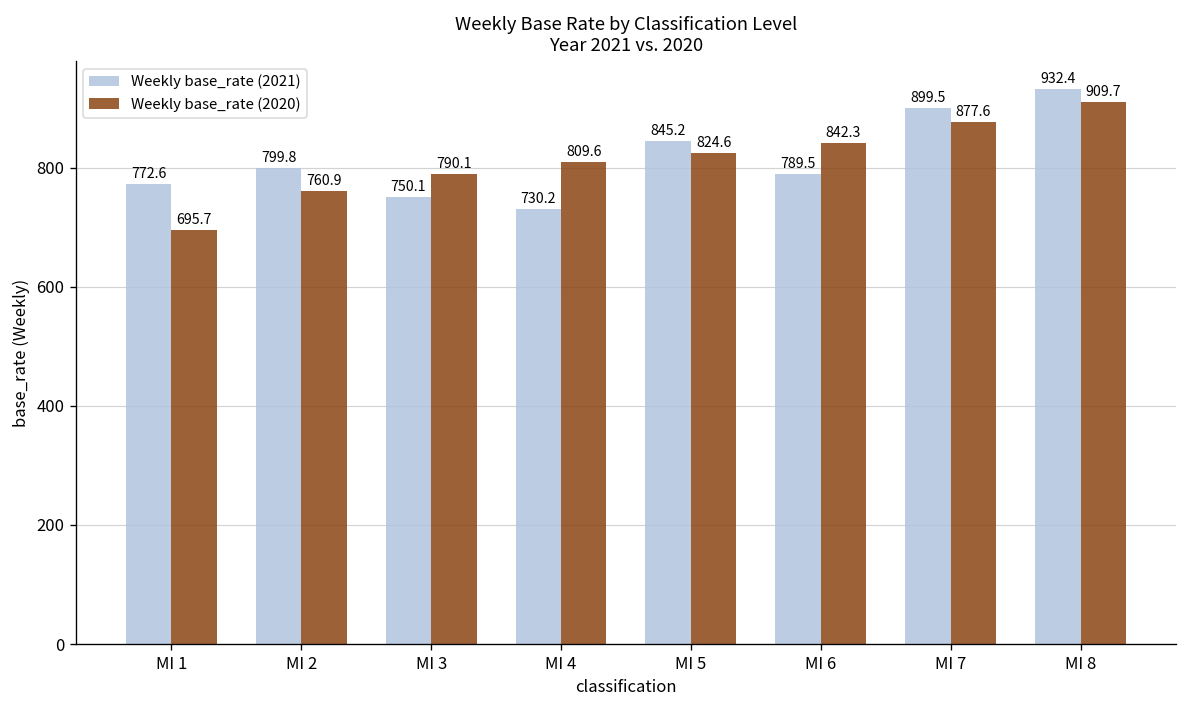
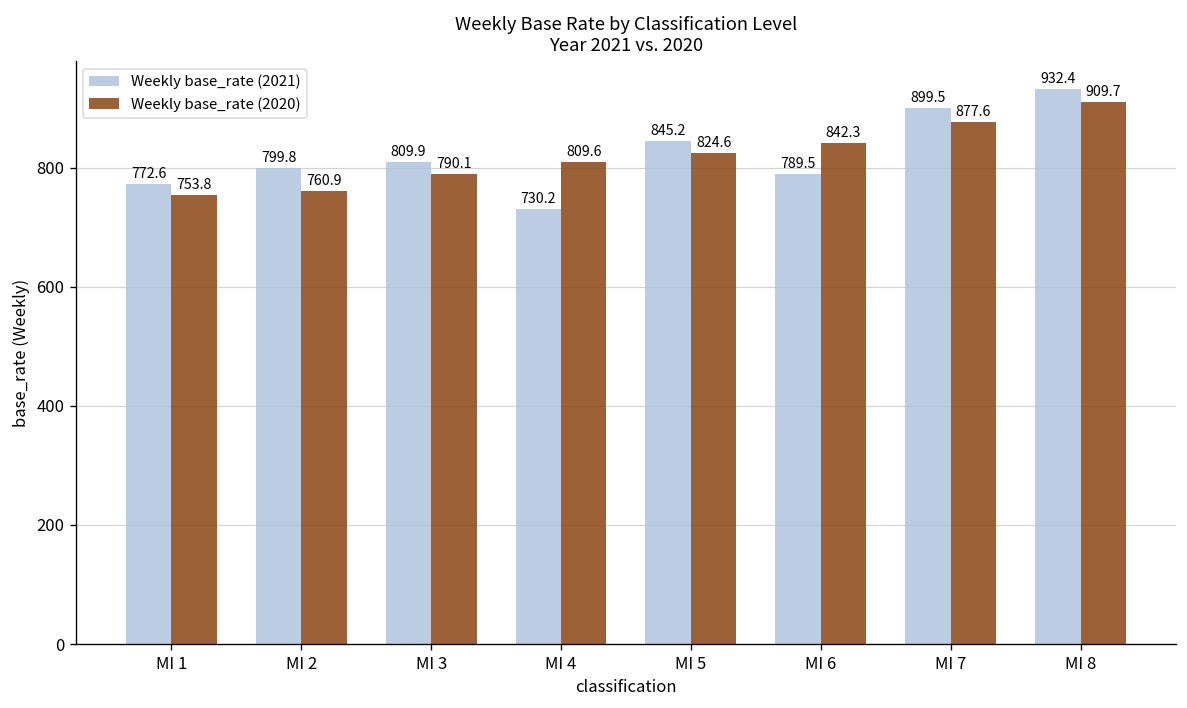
  {
    "Weekly base_rate (2021)": {
      "MI 1": 772.6,
      "MI 2": 799.8,
-     "MI 3": 750.1,
+     "MI 3": 809.9,
      "MI 4": 730.2,
      "MI 5": 845.2,
      "MI 6": 789.5,
      "MI 7": 899.5,
      "MI 8": 932.4
    },
    "Weekly base_rate (2020)": {
-     "MI 1": 695.7,
+     "MI 1": 753.8,
      "MI 2": 760.9,
      "MI 3": 790.1,
      "MI 4": 809.6,
      "MI 5": 824.6,
      "MI 6": 842.3,
      "MI 7": 877.6,
      "MI 8": 909.7
    }
  }
